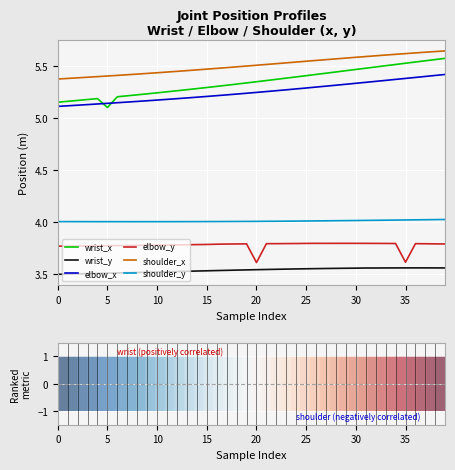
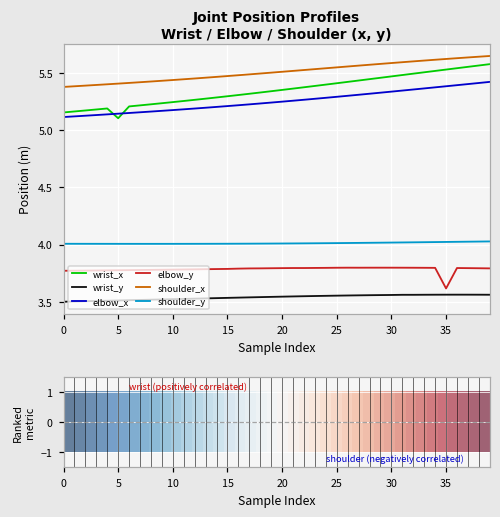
  {
    "wrist_x": {
      "0": 5.15,
      "5": 5.10,
      "10": 5.24,
      "15": 5.29,
      "20": 5.35,
      "25": 5.41,
      "30": 5.47,
      "35": 5.53
    },
    "wrist_y": {
      "0": 3.50,
      "15": 3.54,
      "20": 3.55,
      "25": 3.55,
      "30": 3.56,
      "35": 3.56
    },
    "elbow_x": {
      "0": 5.11,
      "5": 5.14,
      "10": 5.17,
      "15": 5.21,
      "20": 5.25,
      "25": 5.29,
      "30": 5.33,
      "35": 5.38
    },
    "elbow_y": {
      "0": 3.77,
      "15": 3.79,
-     "20": 3.61,
+     "20": 3.79,
      "25": 3.80,
      "30": 3.80,
      "35": 3.62
    },
    "shoulder_x": {
      "0": 5.38,
      "5": 5.40,
      "10": 5.44,
      "15": 5.47,
      "20": 5.51,
      "25": 5.55,
      "30": 5.58,
      "35": 5.62
    },
    "shoulder_y": {
      "0": 4.01,
      "5": 4.01,
      "10": 4.01,
      "15": 4.01,
      "20": 4.01,
      "25": 4.01,
      "30": 4.02,
      "35": 4.02
    }
  }
